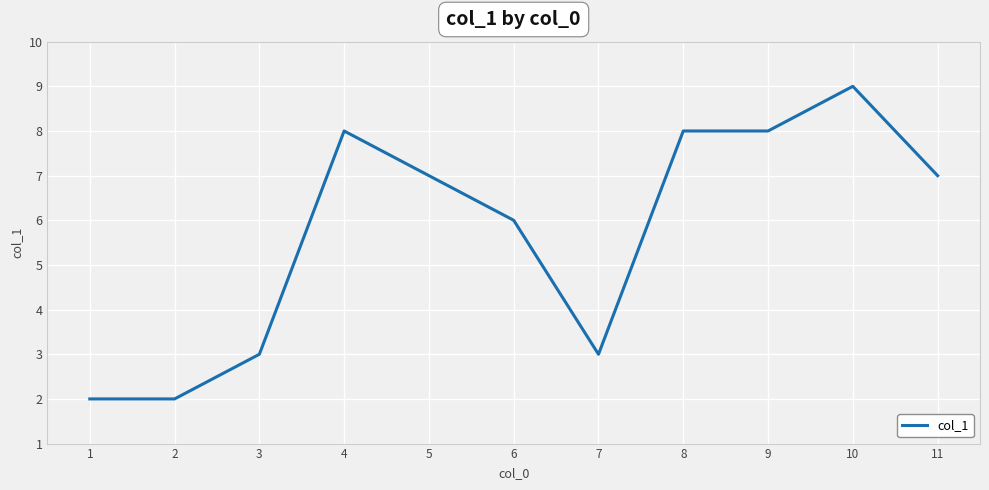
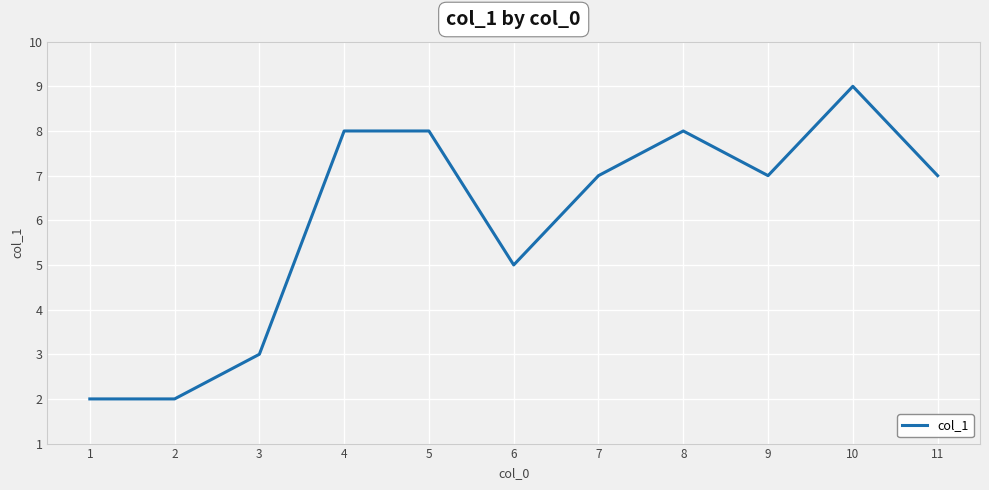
  {
    "1": 2,
    "2": 2,
    "3": 3,
    "4": 8,
-   "5": 7,
-   "6": 6,
-   "7": 3,
+   "5": 8,
+   "6": 5,
+   "7": 7,
    "8": 8,
-   "9": 8,
+   "9": 7,
    "10": 9,
    "11": 7
  }
